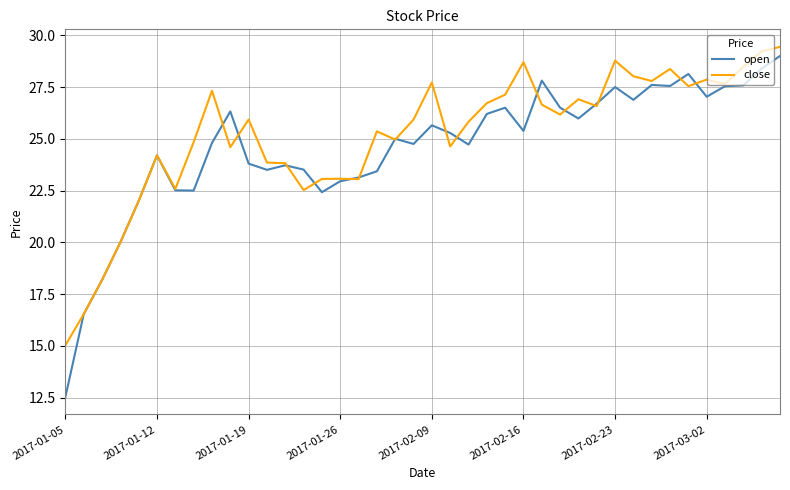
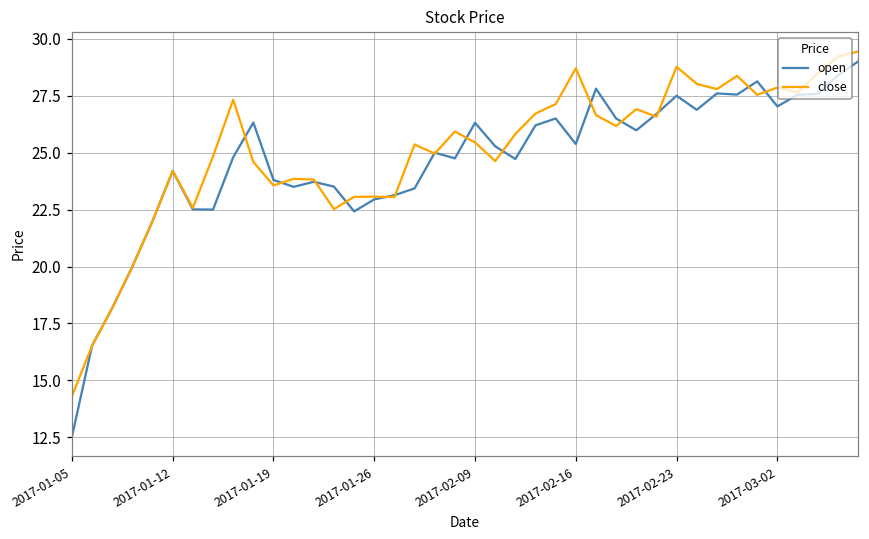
  {
    "open": {
      "2017-01-05": 12.5,
      "2017-01-19": 23.8,
-     "2017-02-09": 25.7,
+     "2017-02-09": 26.3,
      "2017-02-16": 25.4,
      "2017-02-23": 27.5,
      "2017-03-02": 27.0
    },
    "close": {
-     "2017-01-05": 15.0,
-     "2017-01-19": 25.9,
-     "2017-02-09": 27.7,
+     "2017-01-05": 14.3,
+     "2017-01-19": 23.6,
+     "2017-02-09": 25.5,
      "2017-02-16": 28.7,
      "2017-02-23": 28.8,
      "2017-03-02": 27.9
    }
  }
